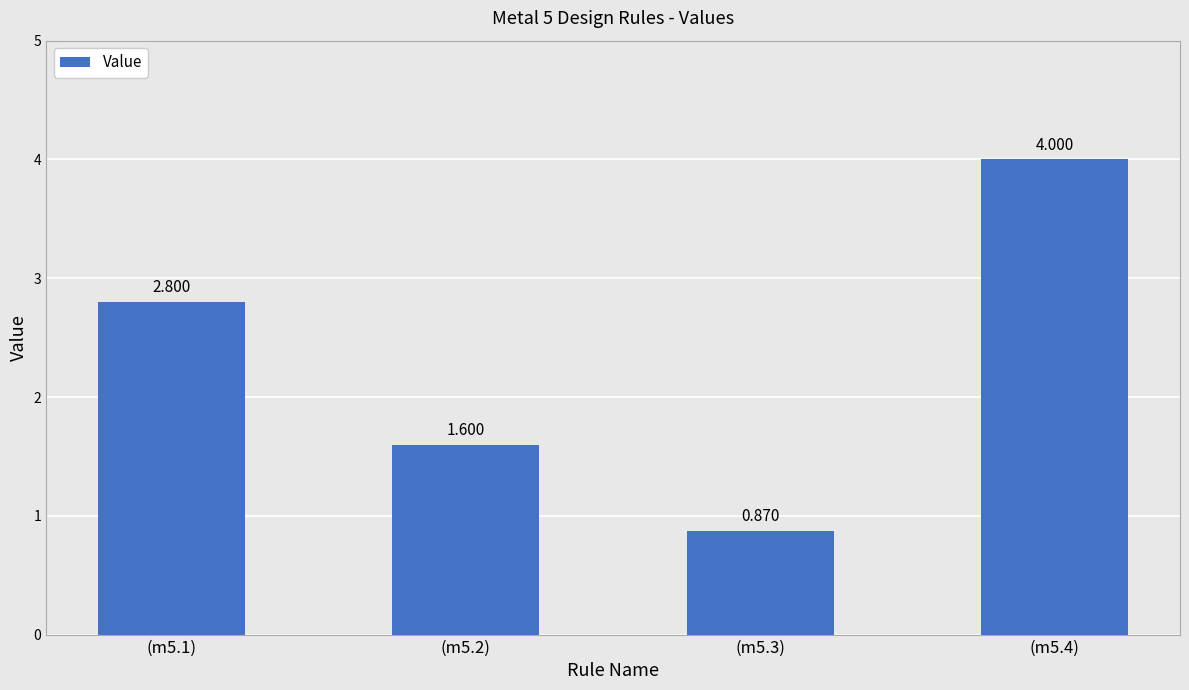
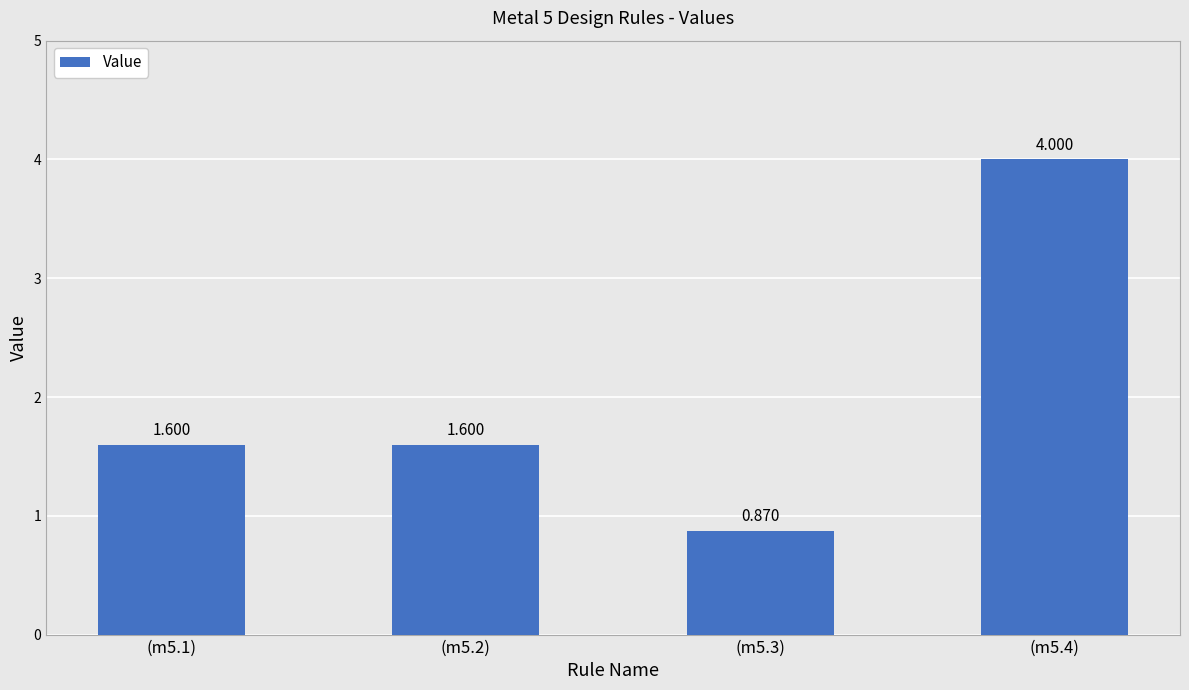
  {
-   "(m5.1)": 2.800,
+   "(m5.1)": 1.600,
    "(m5.2)": 1.600,
    "(m5.3)": 0.870,
    "(m5.4)": 4.000
  }
